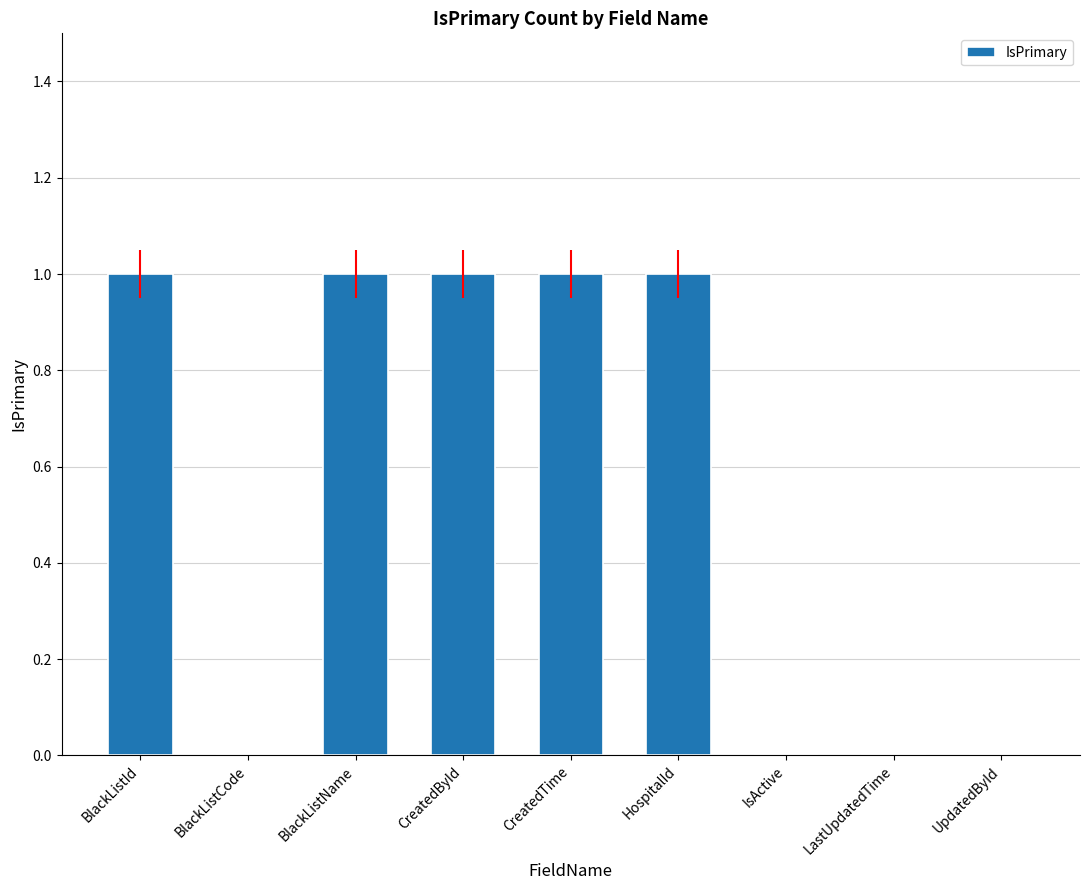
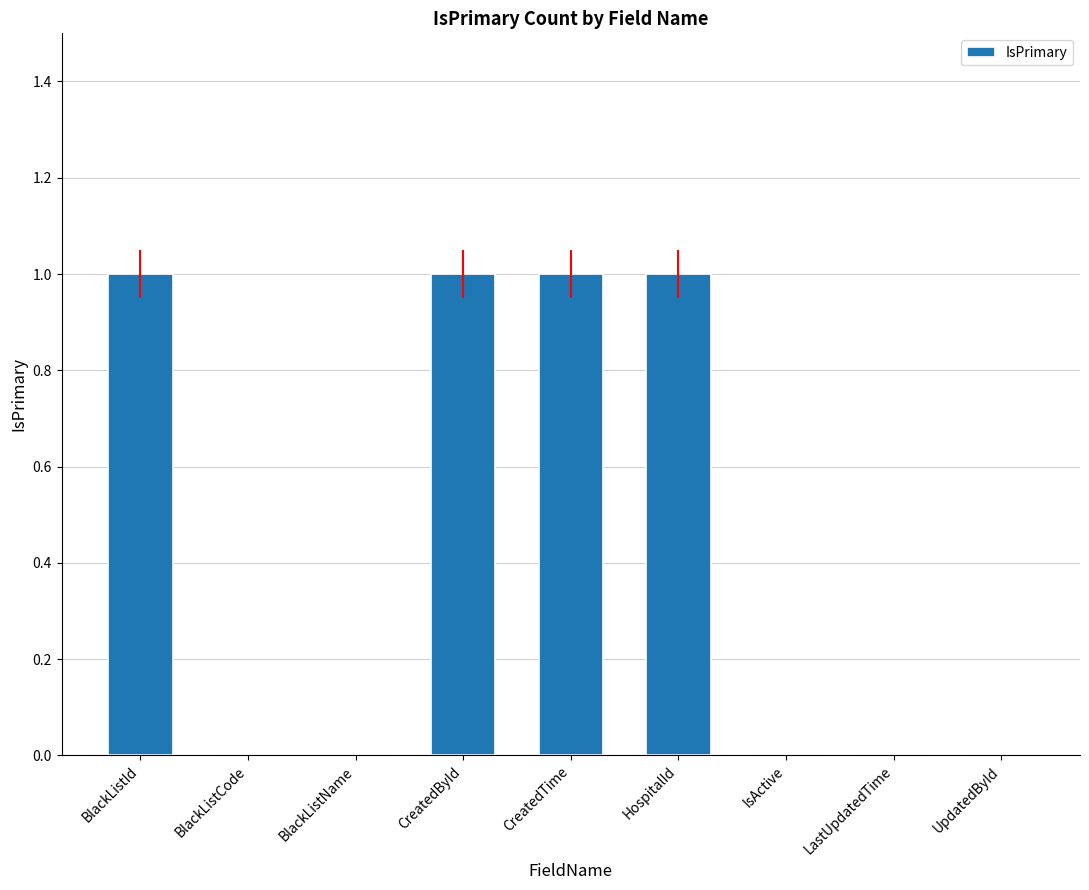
  {
    "BlackListId": 1,
    "BlackListCode": 0,
-   "BlackListName": 1,
+   "BlackListName": 0,
    "CreatedById": 1,
    "CreatedTime": 1,
    "HospitalId": 1,
    "IsActive": 0,
    "LastUpdatedTime": 0,
    "UpdatedById": 0
  }
